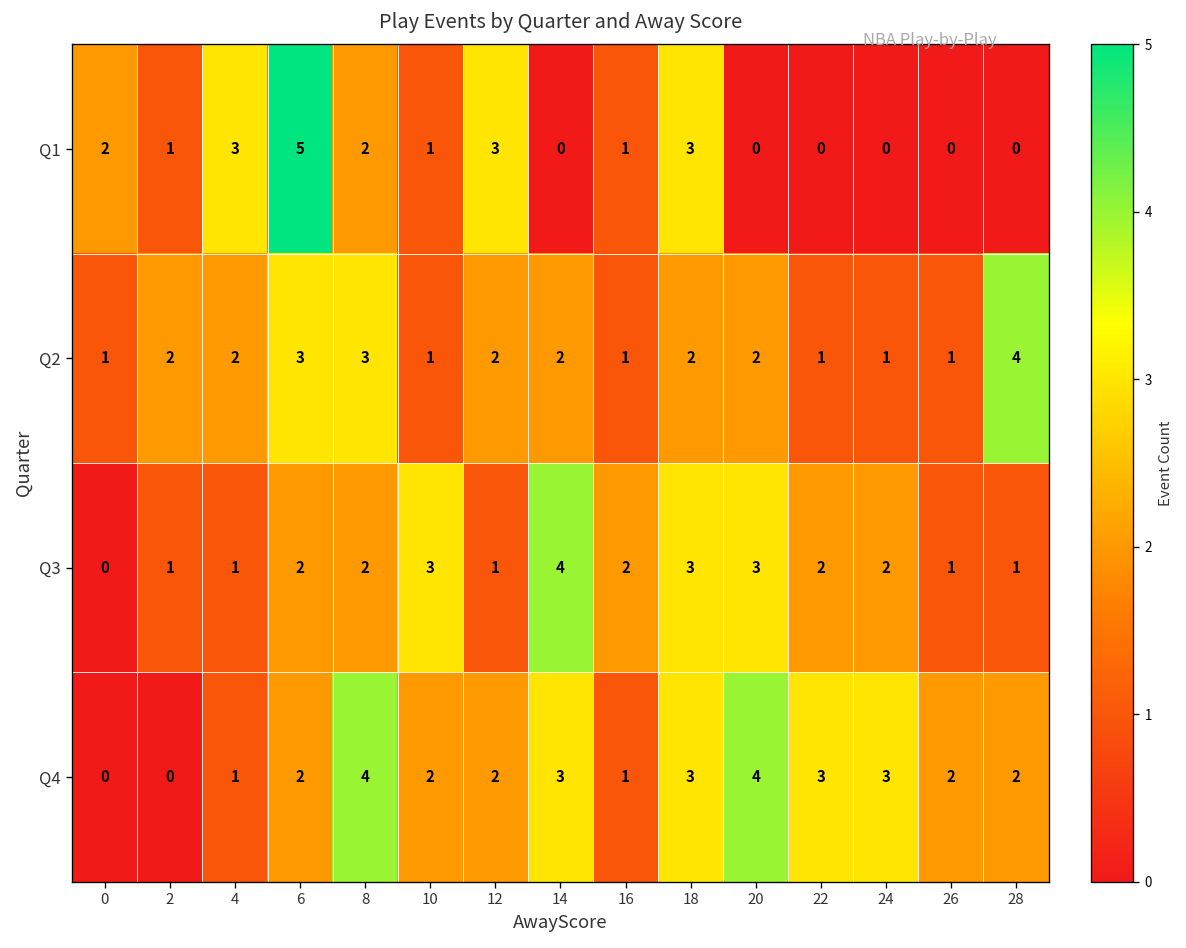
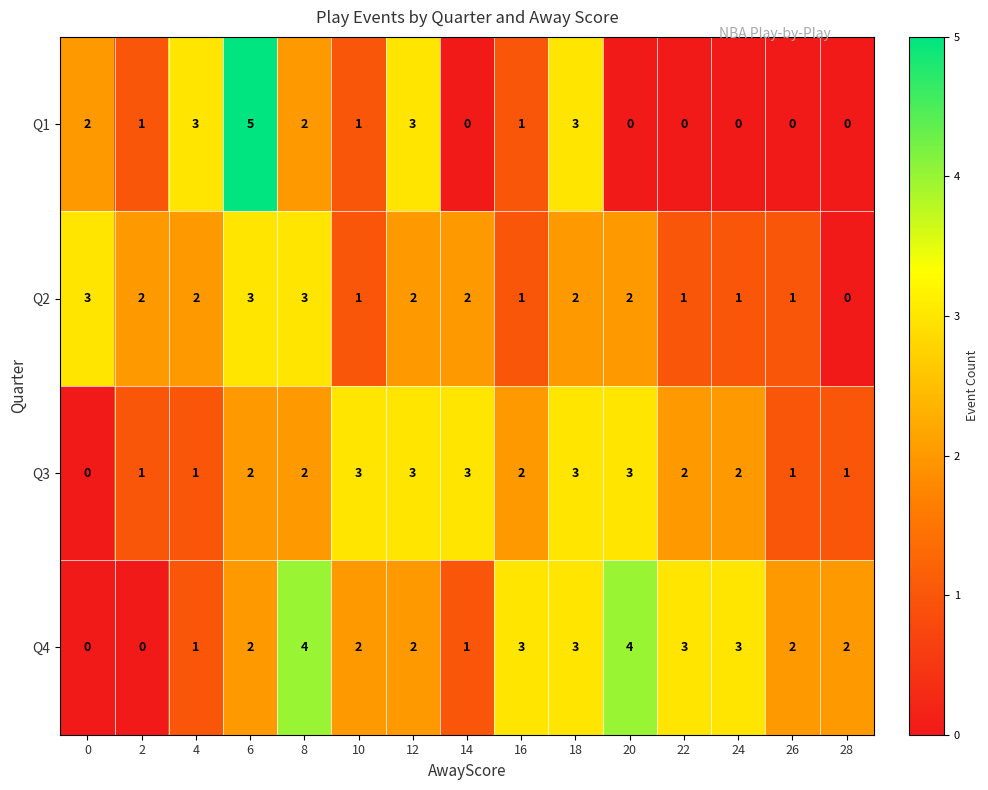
  {
    "Q1": {
      "0": 2,
      "2": 1,
      "4": 3,
      "6": 5,
      "8": 2,
      "10": 1,
      "12": 3,
      "14": 0,
      "16": 1,
      "18": 3,
      "20": 0,
      "22": 0,
      "24": 0,
      "26": 0,
      "28": 0
    },
    "Q2": {
-     "0": 1,
+     "0": 3,
      "2": 2,
      "4": 2,
      "6": 3,
      "8": 3,
      "10": 1,
      "12": 2,
      "14": 2,
      "16": 1,
      "18": 2,
      "20": 2,
      "22": 1,
      "24": 1,
      "26": 1,
-     "28": 4
+     "28": 0
    },
    "Q3": {
      "0": 0,
      "2": 1,
      "4": 1,
      "6": 2,
      "8": 2,
      "10": 3,
-     "12": 1,
-     "14": 4,
+     "12": 3,
+     "14": 3,
      "16": 2,
      "18": 3,
      "20": 3,
      "22": 2,
      "24": 2,
      "26": 1,
      "28": 1
    },
    "Q4": {
      "0": 0,
      "2": 0,
      "4": 1,
      "6": 2,
      "8": 4,
      "10": 2,
      "12": 2,
-     "14": 3,
-     "16": 1,
+     "14": 1,
+     "16": 3,
      "18": 3,
      "20": 4,
      "22": 3,
      "24": 3,
      "26": 2,
      "28": 2
    }
  }
